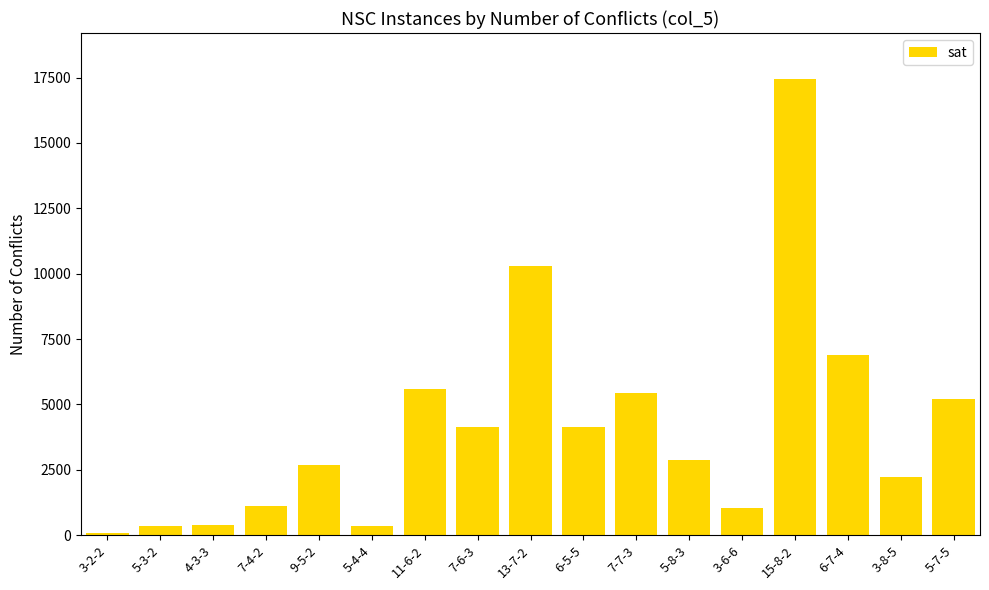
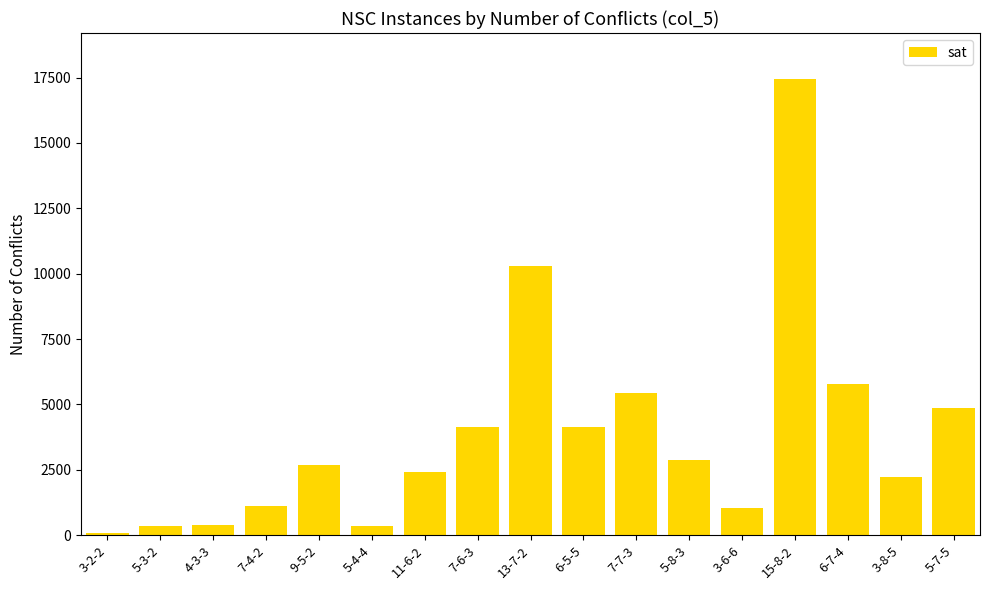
  {
    "5-3-2": 300,
    "4-3-3": 400,
    "7-4-2": 1100,
    "9-5-2": 2700,
    "5-4-4": 400,
-   "11-6-2": 5600,
+   "11-6-2": 2400,
    "7-6-3": 4100,
    "13-7-2": 10300,
    "6-5-5": 4100,
    "7-7-3": 5400,
    "5-8-3": 2900,
    "3-6-6": 1000,
    "15-8-2": 17500,
-   "6-7-4": 6900,
+   "6-7-4": 5800,
    "3-8-5": 2200,
-   "5-7-5": 5200
+   "5-7-5": 4800
  }
